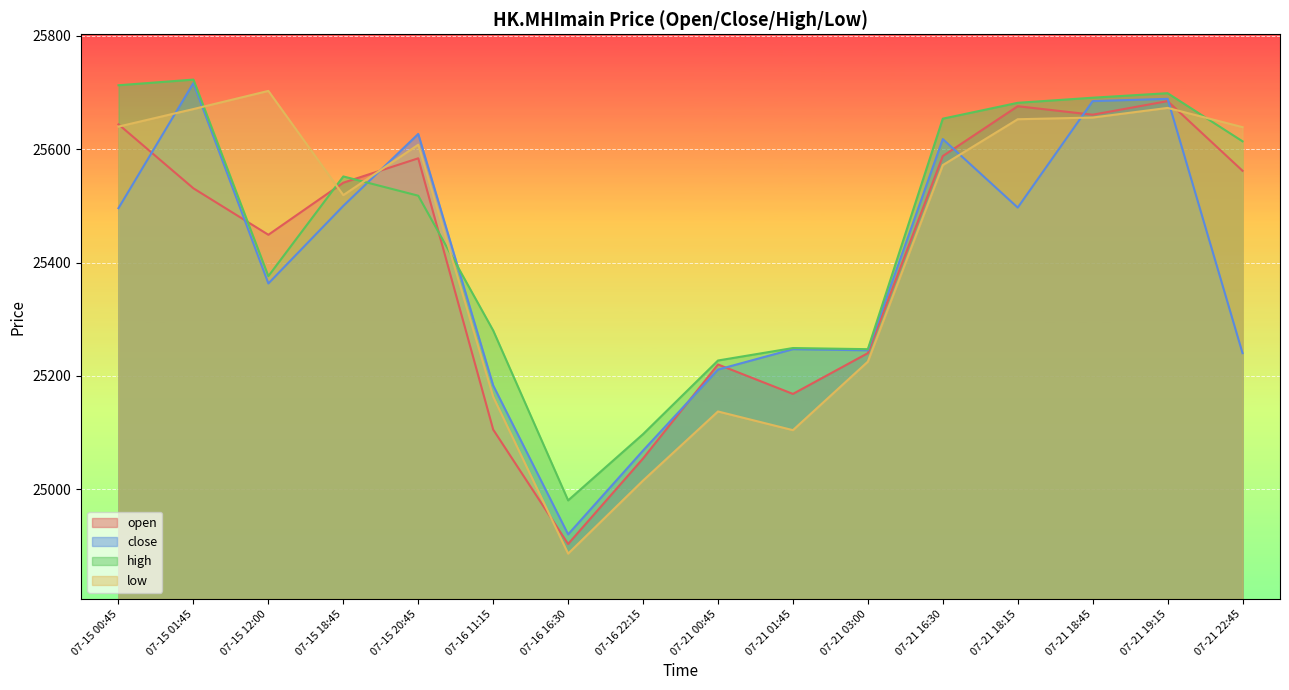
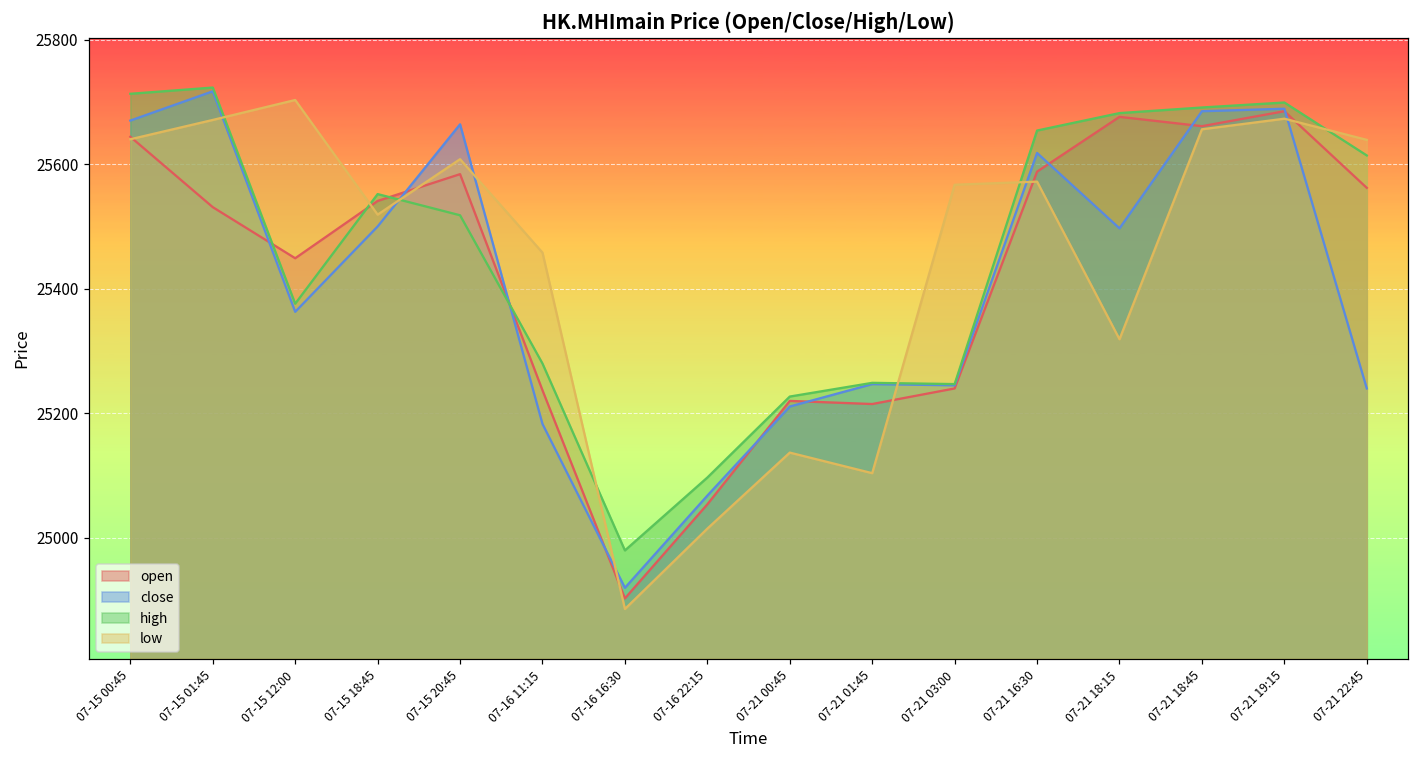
  {
    "open": {
      "07-15 01:45": 25530,
      "07-15 12:00": 25450,
      "07-15 18:45": 25540,
      "07-15 20:45": 25580,
-     "07-16 11:15": 25110,
+     "07-16 11:15": 25240,
      "07-16 16:30": 24900,
      "07-16 22:15": 25050,
      "07-21 00:45": 25220,
-     "07-21 01:45": 25170,
+     "07-21 01:45": 25220,
      "07-21 03:00": 25240,
      "07-21 16:30": 25590,
      "07-21 18:15": 25680,
      "07-21 18:45": 25660,
      "07-21 22:45": 25560
    },
    "close": {
-     "07-15 00:45": 25500,
+     "07-15 00:45": 25670,
      "07-15 01:45": 25720,
      "07-15 12:00": 25360,
      "07-15 18:45": 25500,
-     "07-15 20:45": 25630,
+     "07-15 20:45": 25660,
      "07-16 11:15": 25180,
      "07-16 16:30": 24920,
      "07-16 22:15": 25070,
      "07-21 00:45": 25210,
      "07-21 16:30": 25620,
      "07-21 18:15": 25500,
      "07-21 18:45": 25690,
      "07-21 22:45": 25240
    },
    "high": {
      "07-15 00:45": 25710,
      "07-15 01:45": 25720,
      "07-15 12:00": 25380,
      "07-15 18:45": 25550,
      "07-15 20:45": 25520,
      "07-16 11:15": 25280,
      "07-16 16:30": 24980,
      "07-16 22:15": 25100,
      "07-21 00:45": 25230,
      "07-21 16:30": 25650,
      "07-21 18:15": 25680,
      "07-21 18:45": 25690,
      "07-21 19:15": 25700,
      "07-21 22:45": 25610
    },
    "low": {
      "07-15 01:45": 25670,
      "07-15 12:00": 25700,
      "07-15 18:45": 25520,
      "07-15 20:45": 25610,
-     "07-16 11:15": 25160,
+     "07-16 11:15": 25460,
      "07-16 16:30": 24890,
      "07-16 22:15": 25020,
      "07-21 00:45": 25140,
      "07-21 01:45": 25100,
-     "07-21 03:00": 25230,
+     "07-21 03:00": 25570,
      "07-21 16:30": 25570,
-     "07-21 18:15": 25650,
+     "07-21 18:15": 25320,
      "07-21 18:45": 25660,
      "07-21 19:15": 25670,
      "07-21 22:45": 25640
    }
  }
